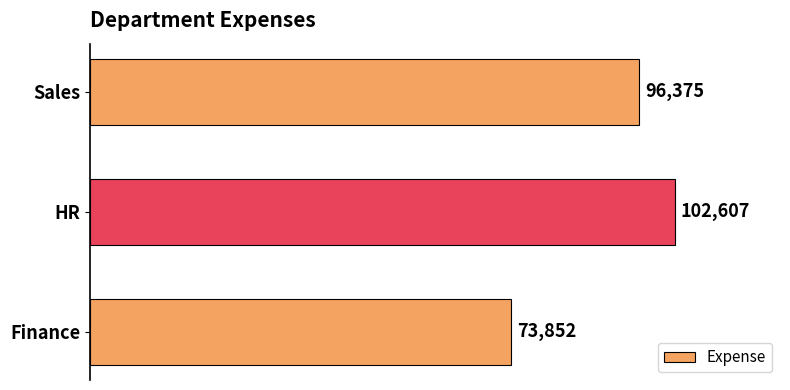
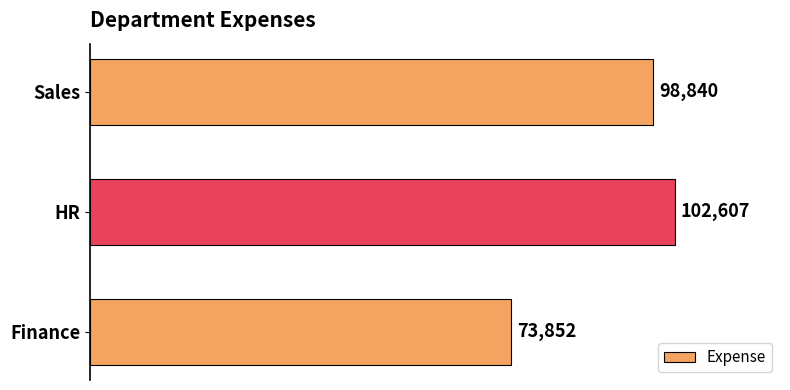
  {
-   "Sales": "96,375",
+   "Sales": "98,840",
    "HR": "102,607",
    "Finance": "73,852"
  }
